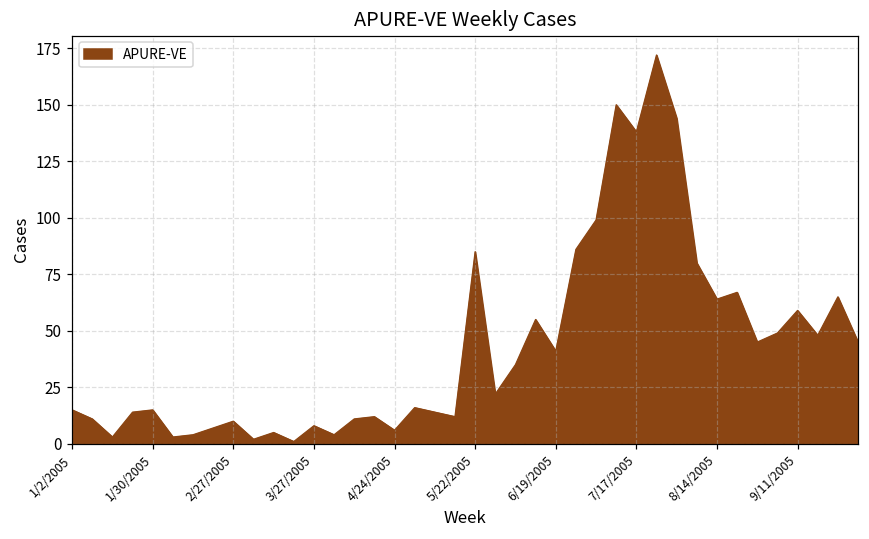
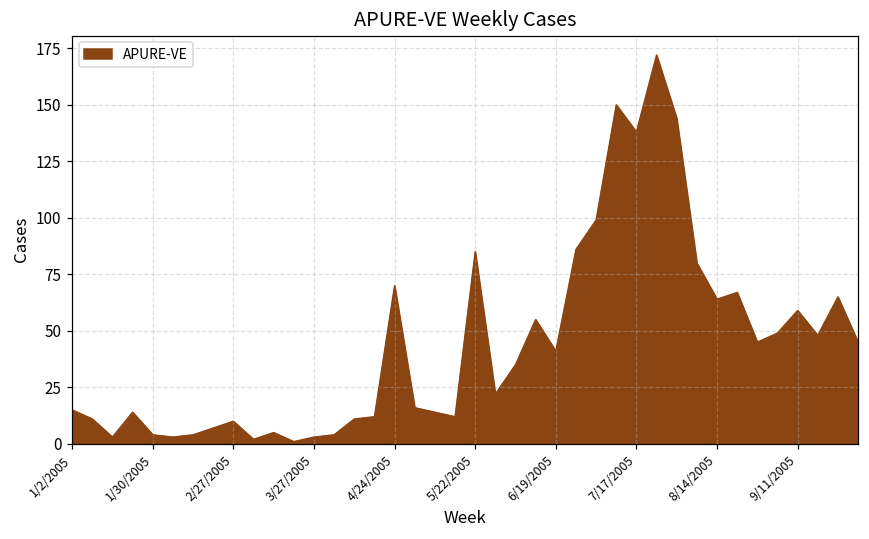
  {
    "1/2/2005": 15,
-   "1/30/2005": 15,
+   "1/30/2005": 4,
    "2/27/2005": 10,
-   "3/27/2005": 8,
-   "4/24/2005": 6,
+   "3/27/2005": 3,
+   "4/24/2005": 70,
    "5/22/2005": 85,
    "6/19/2005": 41,
    "7/17/2005": 138,
    "8/14/2005": 64,
    "9/11/2005": 59
  }
